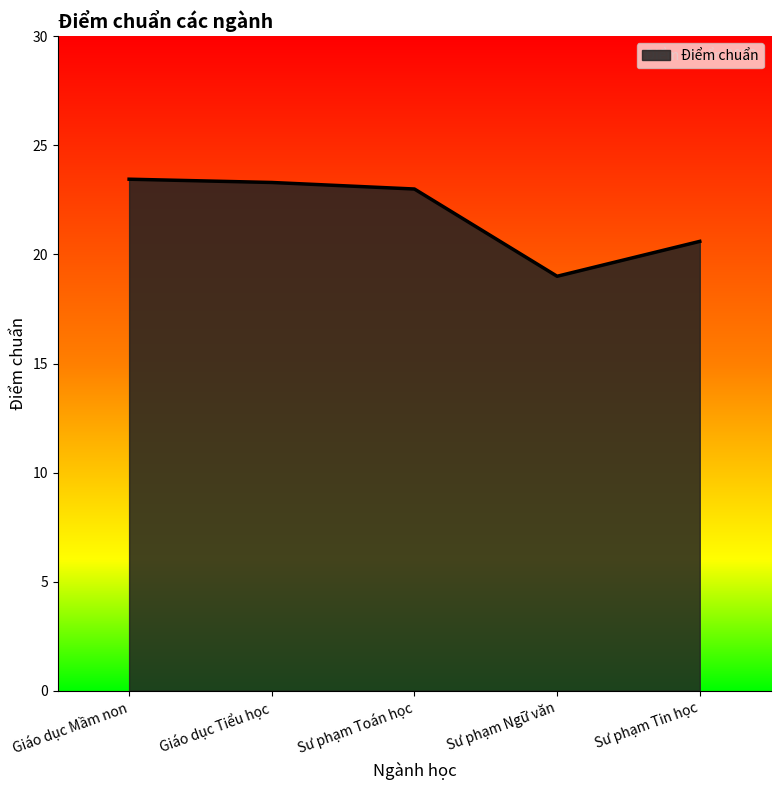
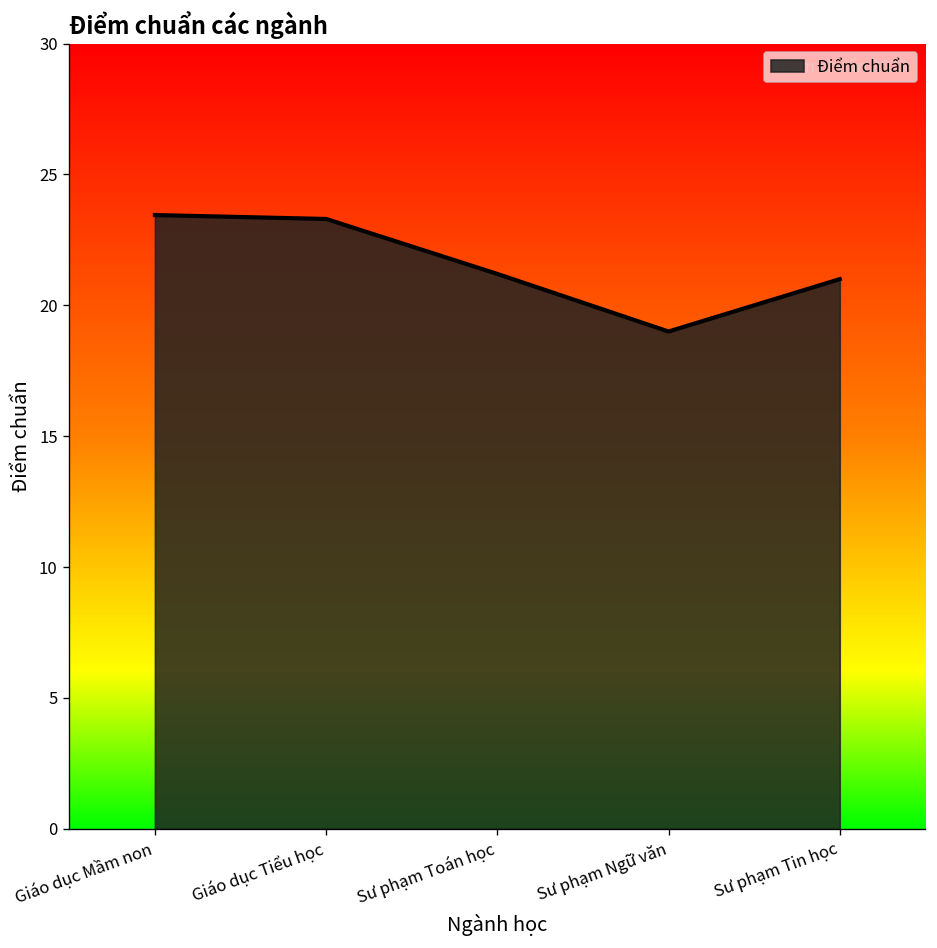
  {
    "Giáo dục Mầm non": 23.5,
    "Giáo dục Tiểu học": 23.3,
-   "Sư phạm Toán học": 23.0,
+   "Sư phạm Toán học": 21.2,
    "Sư phạm Ngữ văn": 19.0,
-   "Sư phạm Tin học": 20.6
+   "Sư phạm Tin học": 21.0
  }
